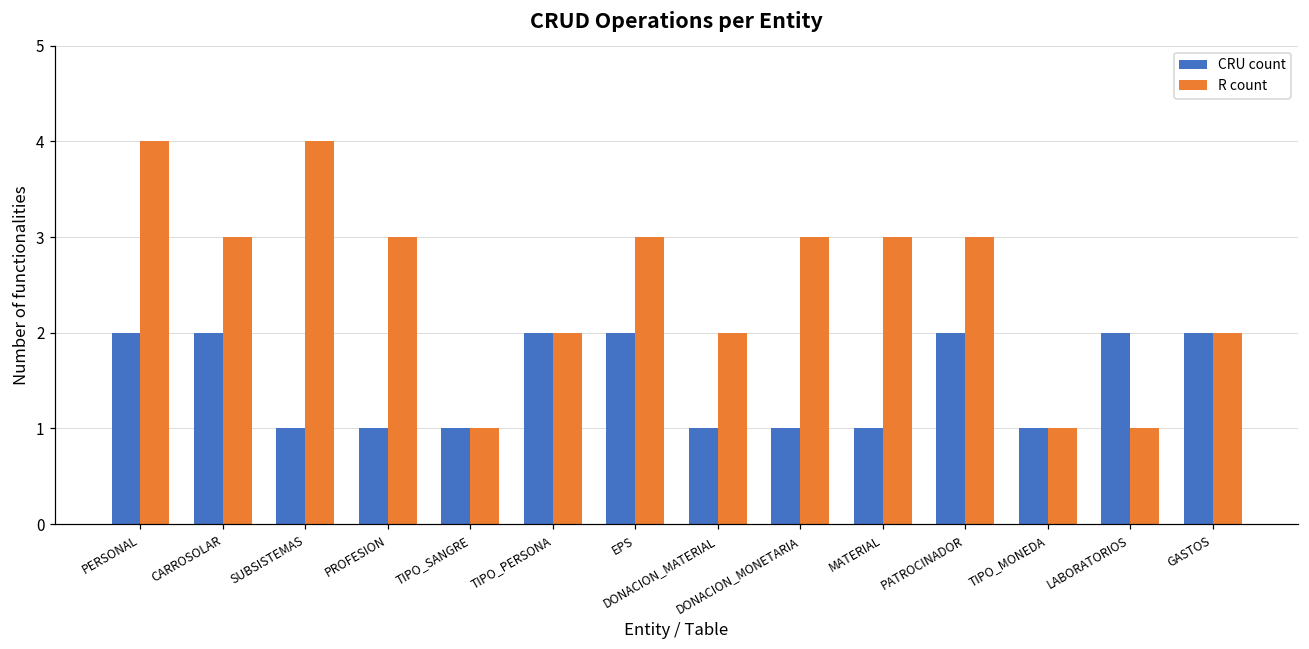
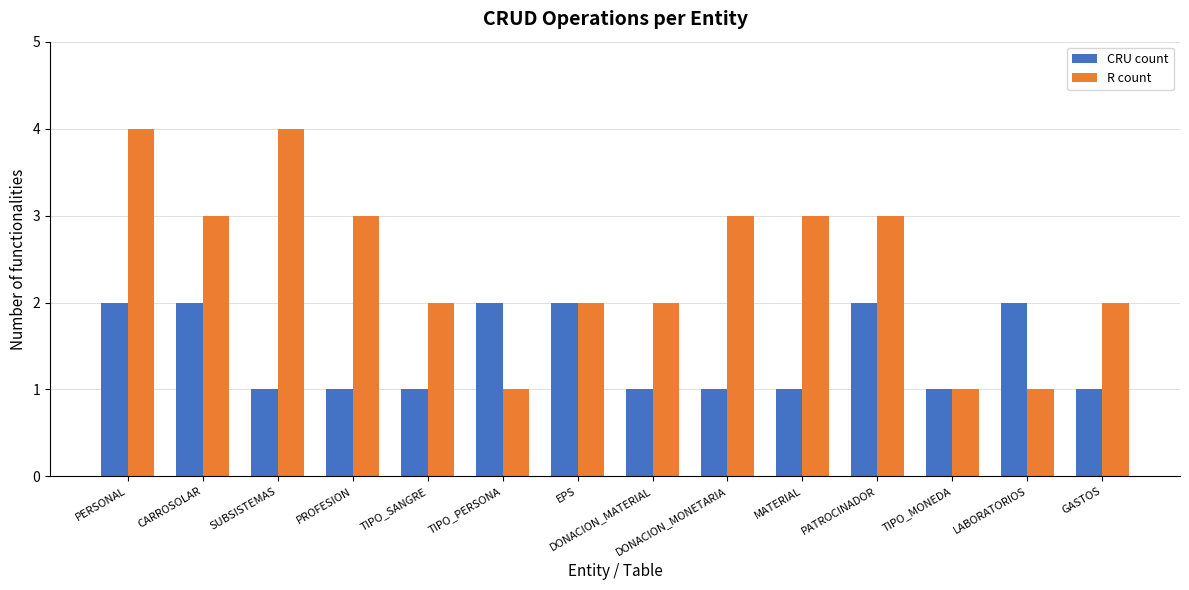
  {
    "CRU count": {
      "PERSONAL": 2,
      "CARROSOLAR": 2,
      "SUBSISTEMAS": 1,
      "PROFESION": 1,
      "TIPO_SANGRE": 1,
      "TIPO_PERSONA": 2,
      "EPS": 2,
      "DONACION_MATERIAL": 1,
      "DONACION_MONETARIA": 1,
      "MATERIAL": 1,
      "PATROCINADOR": 2,
      "TIPO_MONEDA": 1,
      "LABORATORIOS": 2,
-     "GASTOS": 2
+     "GASTOS": 1
    },
    "R count": {
      "PERSONAL": 4,
      "CARROSOLAR": 3,
      "SUBSISTEMAS": 4,
      "PROFESION": 3,
-     "TIPO_SANGRE": 1,
-     "TIPO_PERSONA": 2,
-     "EPS": 3,
+     "TIPO_SANGRE": 2,
+     "TIPO_PERSONA": 1,
+     "EPS": 2,
      "DONACION_MATERIAL": 2,
      "DONACION_MONETARIA": 3,
      "MATERIAL": 3,
      "PATROCINADOR": 3,
      "TIPO_MONEDA": 1,
      "LABORATORIOS": 1,
      "GASTOS": 2
    }
  }
